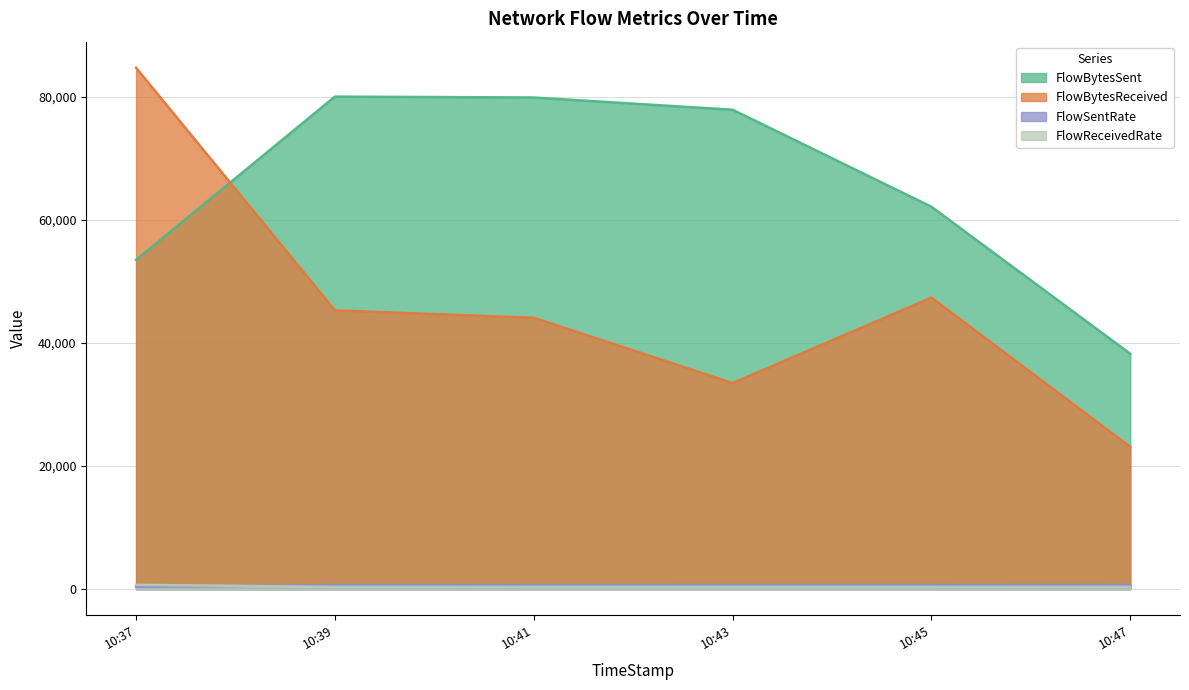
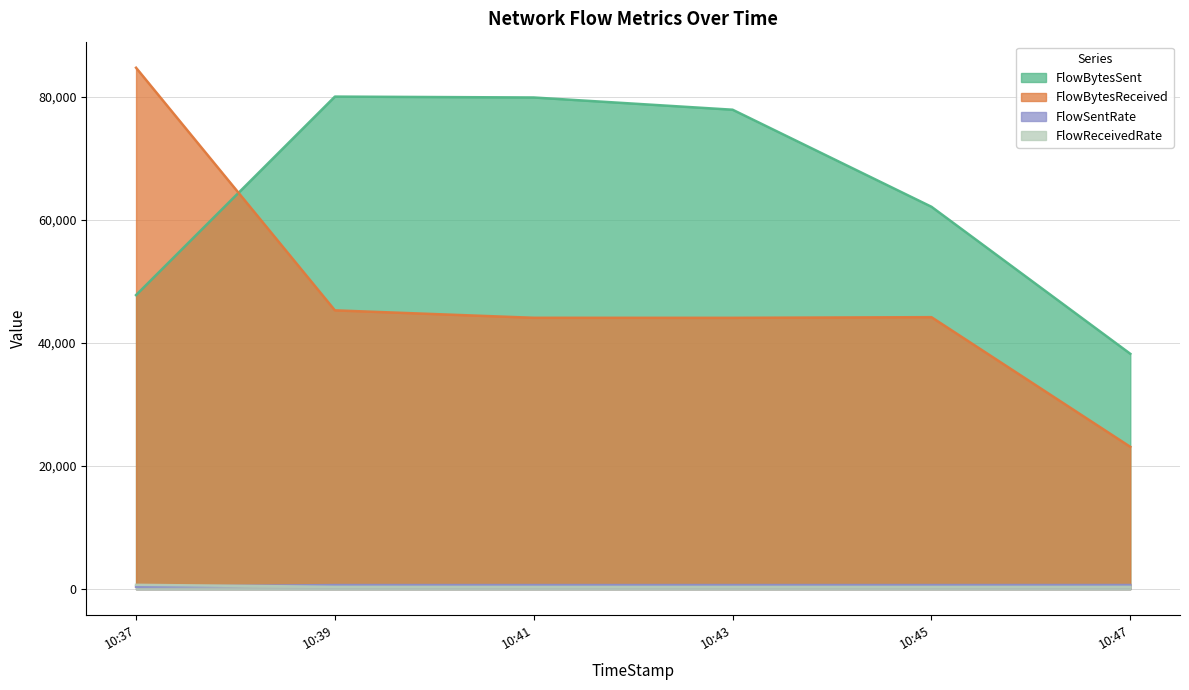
  {
    "FlowBytesSent": {
-     "10:37": "53,000",
+     "10:37": "48,000",
      "10:39": "80,000",
      "10:41": "80,000",
      "10:43": "78,000",
      "10:45": "62,000",
      "10:47": "38,000"
    },
    "FlowBytesReceived": {
      "10:37": "85,000",
      "10:39": "45,000",
      "10:41": "44,000",
-     "10:43": "33,000",
-     "10:45": "47,000",
+     "10:43": "44,000",
+     "10:45": "44,000",
      "10:47": "23,000"
    }
  }
